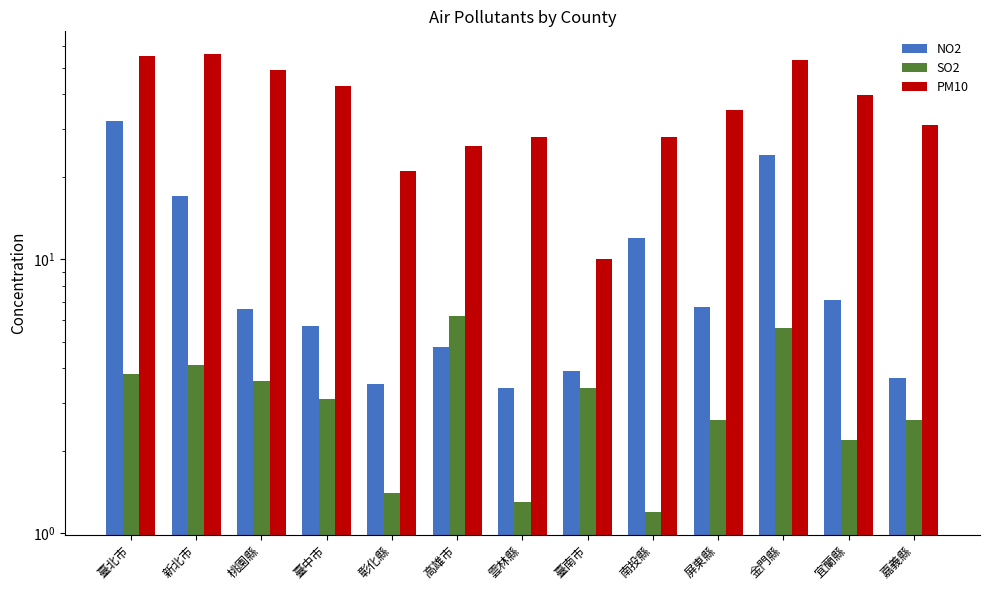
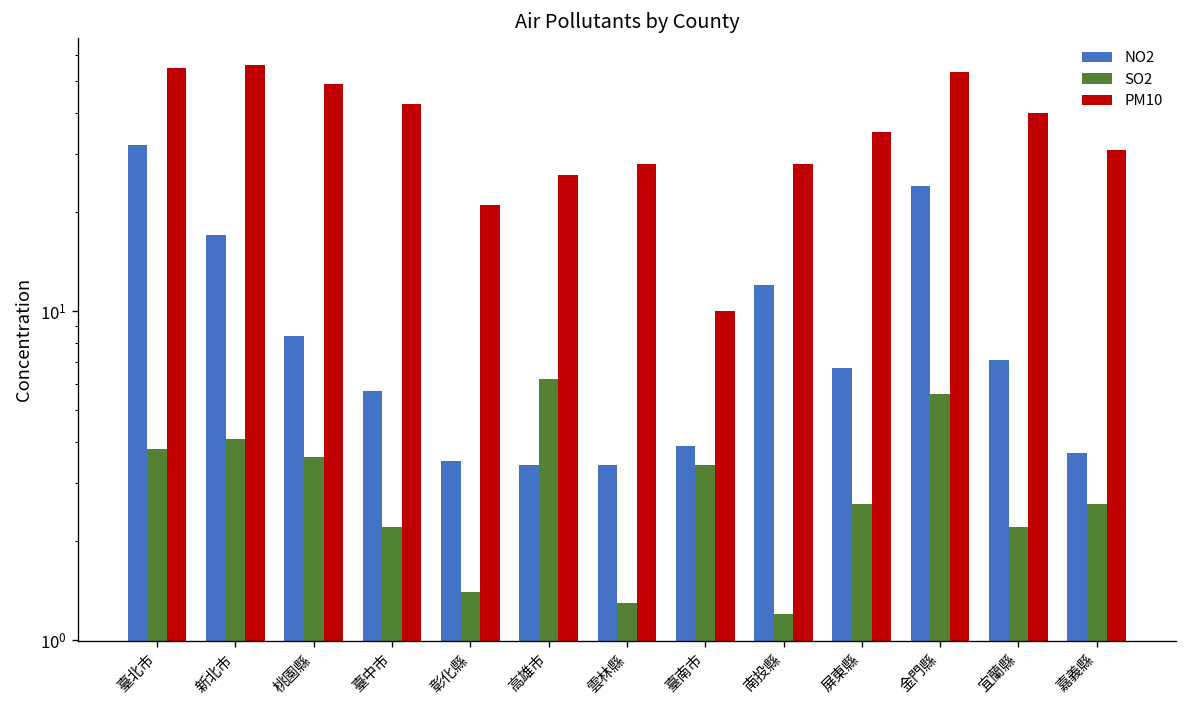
  {
    "NO2": {
      "臺北市": 32,
      "新北市": 17,
-     "桃園縣": 6.6,
+     "桃園縣": 8.4,
      "臺中市": 5.7,
      "彰化縣": 3.5,
-     "高雄市": 4.8,
+     "高雄市": 3.4,
      "雲林縣": 3.4,
      "臺南市": 3.9,
      "南投縣": 12,
      "屏東縣": 6.7,
      "金門縣": 24,
      "宜蘭縣": 7.1,
      "嘉義縣": 3.7
    },
    "SO2": {
      "臺北市": 3.8,
      "新北市": 4.1,
      "桃園縣": 3.6,
-     "臺中市": 3.1,
+     "臺中市": 2.2,
      "彰化縣": 1.4,
      "高雄市": 6.2,
      "雲林縣": 1.3,
      "臺南市": 3.4,
      "南投縣": 1.2,
      "屏東縣": 2.6,
      "金門縣": 5.6,
      "宜蘭縣": 2.2,
      "嘉義縣": 2.6
    },
    "PM10": {
      "臺北市": 55,
      "新北市": 56,
      "桃園縣": 49,
      "臺中市": 43,
      "彰化縣": 21,
      "高雄市": 26,
      "雲林縣": 28,
      "臺南市": 10.0,
      "南投縣": 28,
      "屏東縣": 35,
      "金門縣": 53,
      "宜蘭縣": 40,
      "嘉義縣": 31
    }
  }
